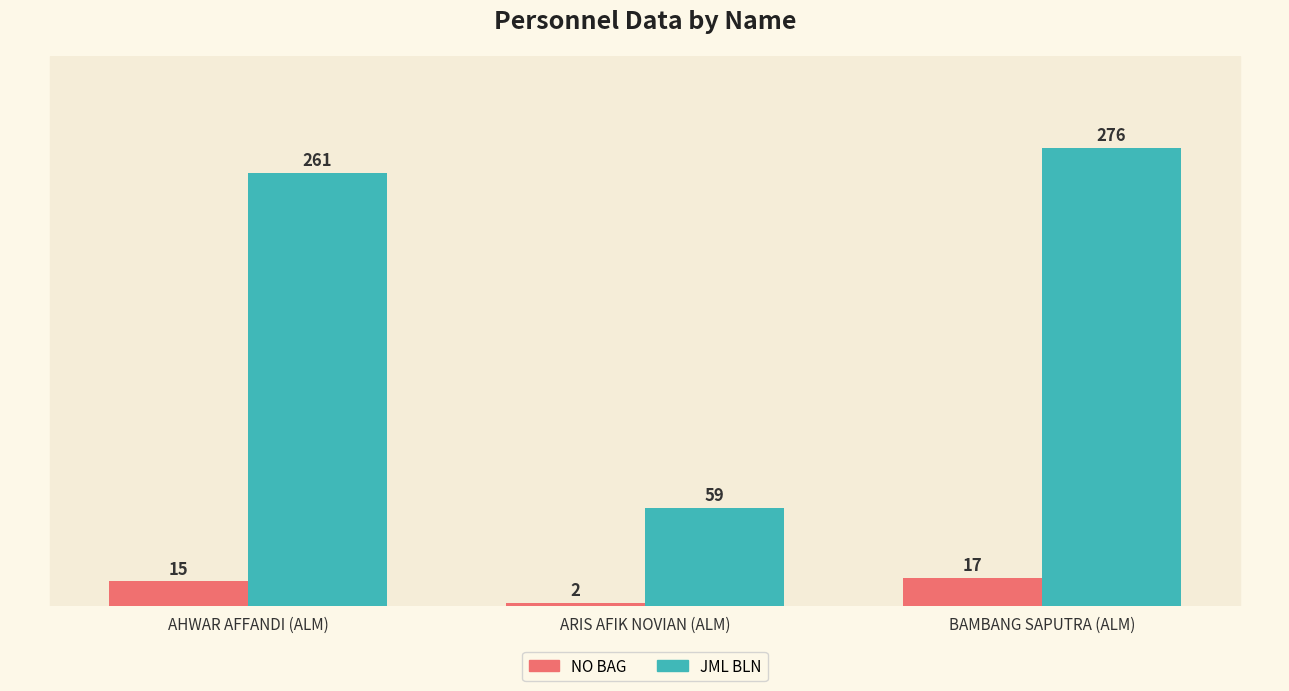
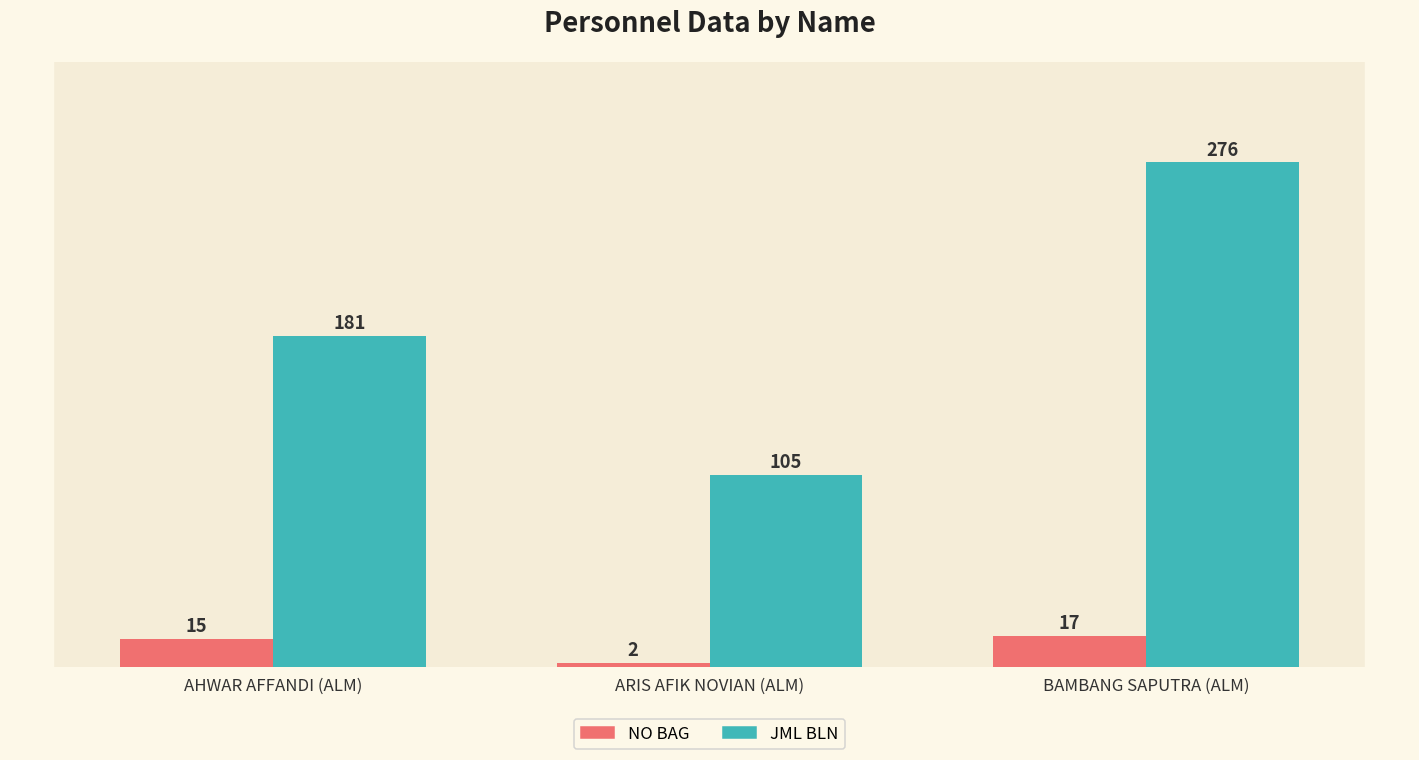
  {
    "NO BAG": {
      "AHWAR AFFANDI (ALM)": 15,
      "ARIS AFIK NOVIAN (ALM)": 2,
      "BAMBANG SAPUTRA (ALM)": 17
    },
    "JML BLN": {
-     "AHWAR AFFANDI (ALM)": 261,
-     "ARIS AFIK NOVIAN (ALM)": 59,
+     "AHWAR AFFANDI (ALM)": 181,
+     "ARIS AFIK NOVIAN (ALM)": 105,
      "BAMBANG SAPUTRA (ALM)": 276
    }
  }
